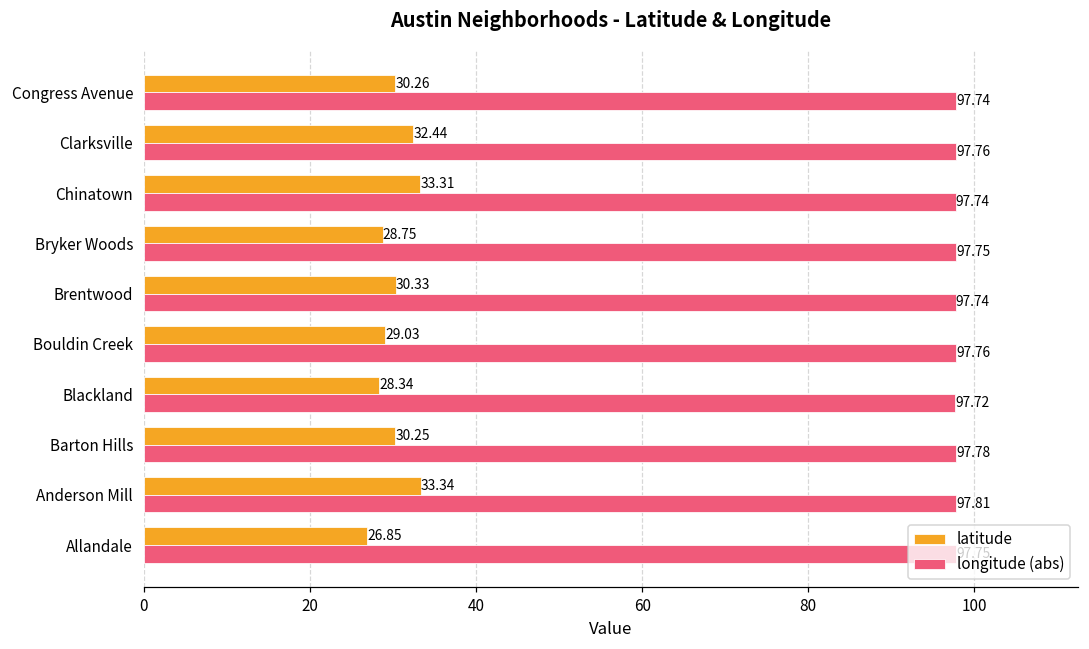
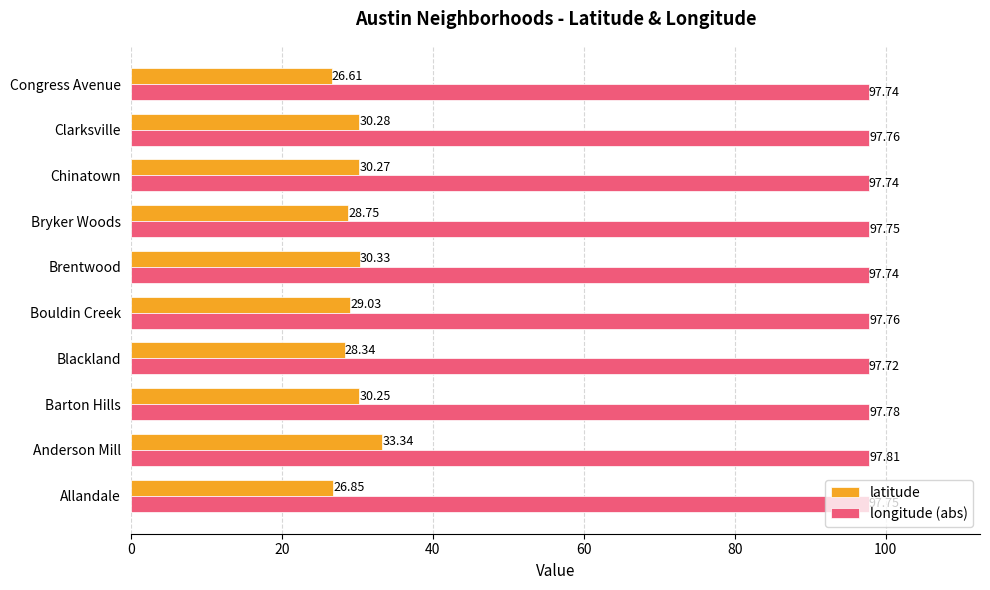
  {
    "latitude": {
-     "Congress Avenue": 30.26,
-     "Clarksville": 32.44,
-     "Chinatown": 33.31,
+     "Congress Avenue": 26.61,
+     "Clarksville": 30.28,
+     "Chinatown": 30.27,
      "Bryker Woods": 28.75,
      "Brentwood": 30.33,
      "Bouldin Creek": 29.03,
      "Blackland": 28.34,
      "Barton Hills": 30.25,
      "Anderson Mill": 33.34,
      "Allandale": 26.85
    },
    "longitude (abs)": {
      "Congress Avenue": 97.74,
      "Clarksville": 97.76,
      "Chinatown": 97.74,
      "Bryker Woods": 97.75,
      "Brentwood": 97.74,
      "Bouldin Creek": 97.76,
      "Blackland": 97.72,
      "Barton Hills": 97.78,
      "Anderson Mill": 97.81
    }
  }
